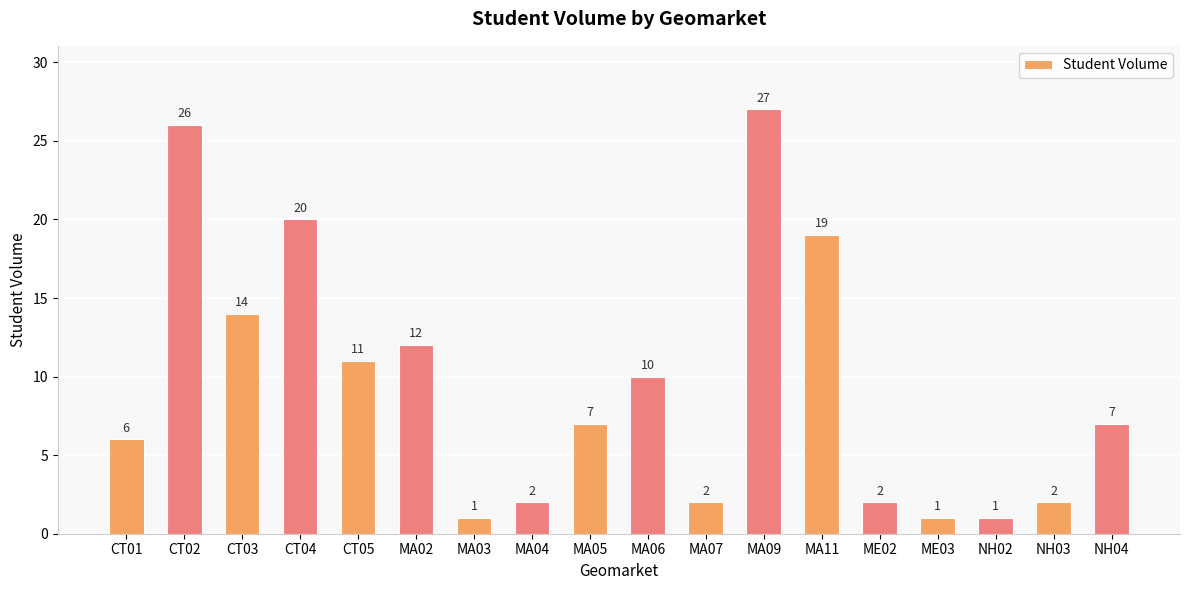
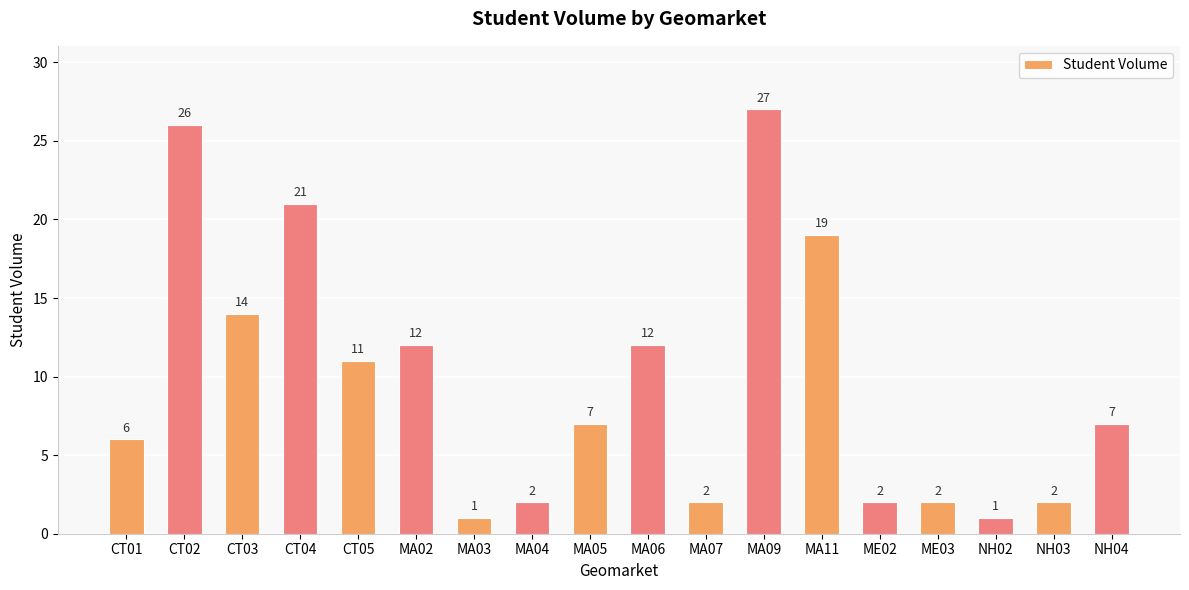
  {
    "CT01": 6,
    "CT02": 26,
    "CT03": 14,
-   "CT04": 20,
+   "CT04": 21,
    "CT05": 11,
    "MA02": 12,
    "MA03": 1,
    "MA04": 2,
    "MA05": 7,
-   "MA06": 10,
+   "MA06": 12,
    "MA07": 2,
    "MA09": 27,
    "MA11": 19,
    "ME02": 2,
-   "ME03": 1,
+   "ME03": 2,
    "NH02": 1,
    "NH03": 2,
    "NH04": 7
  }
